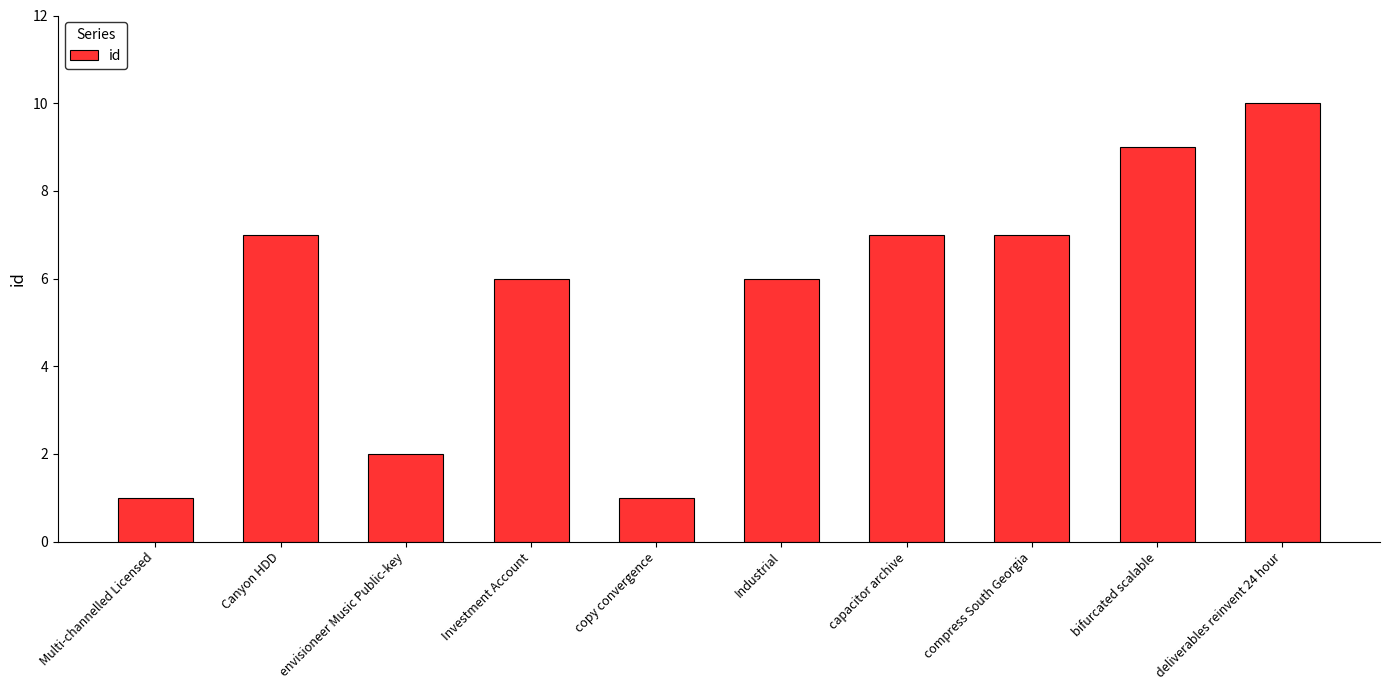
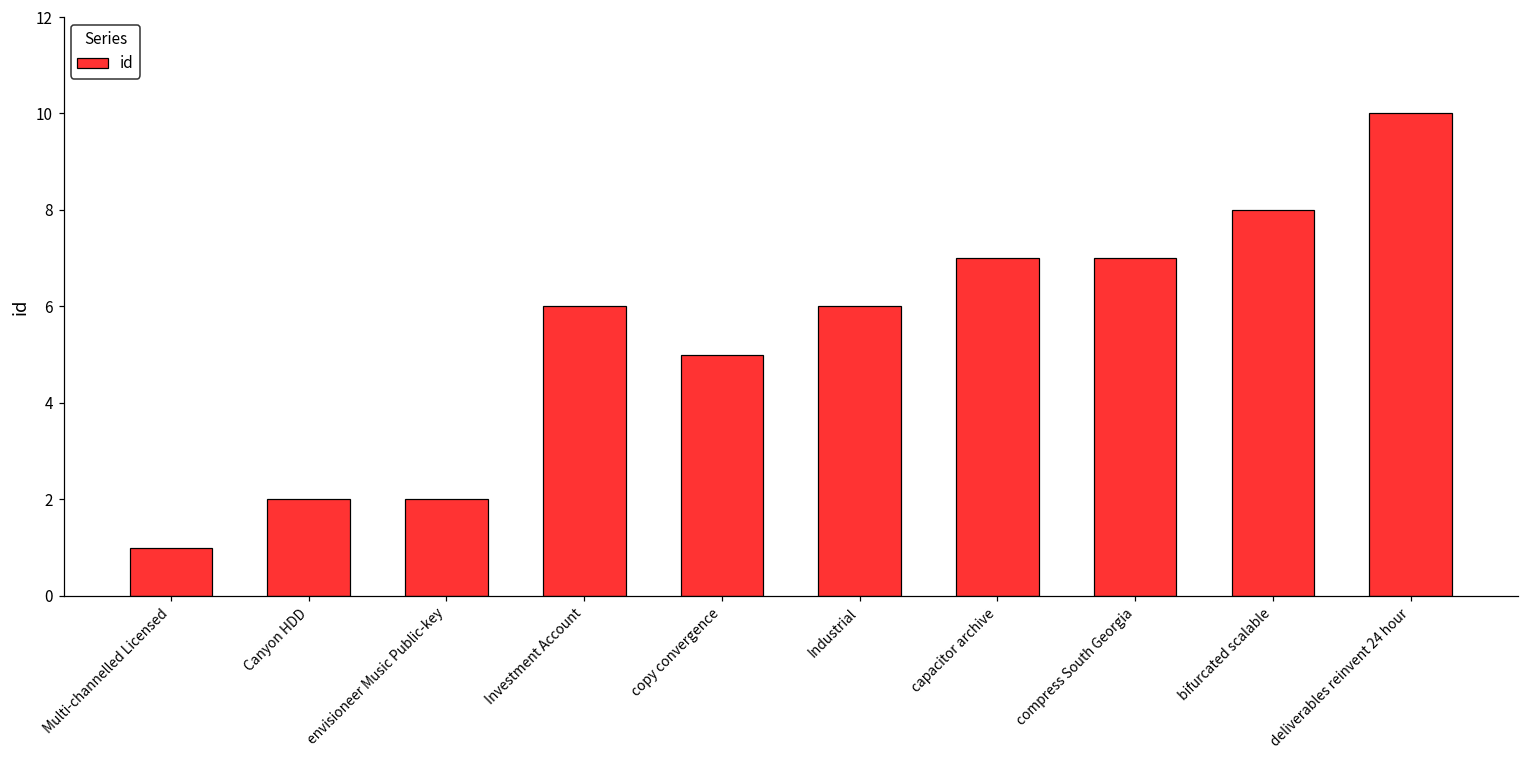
  {
    "Multi-channelled Licensed": 1,
-   "Canyon HDD": 7,
+   "Canyon HDD": 2,
    "envisioneer Music Public-key": 2,
    "Investment Account": 6,
-   "copy convergence": 1,
+   "copy convergence": 5,
    "Industrial": 6,
    "capacitor archive": 7,
    "compress South Georgia": 7,
-   "bifurcated scalable": 9,
+   "bifurcated scalable": 8,
    "deliverables reinvent 24 hour": 10
  }
